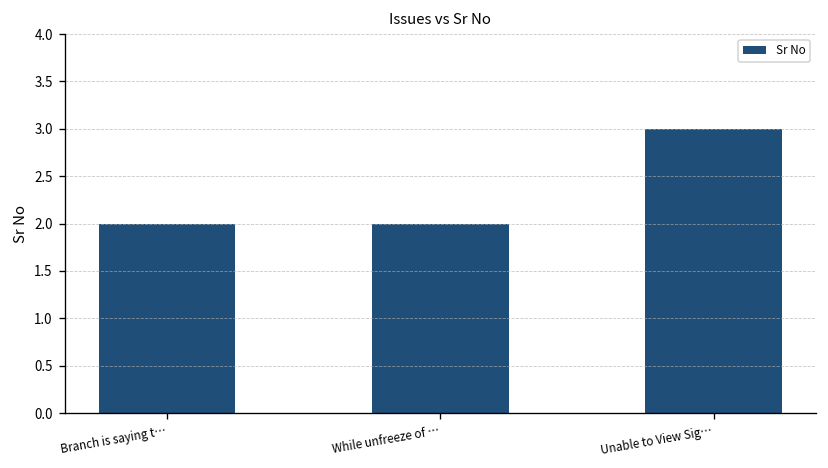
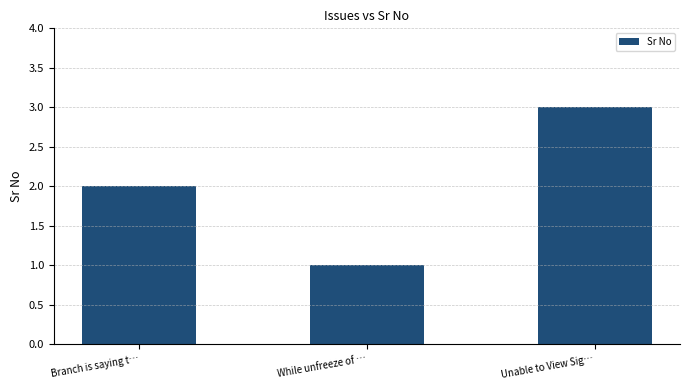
  {
    "Branch is saying t…": 2,
-   "While unfreeze of …": 2,
+   "While unfreeze of …": 1,
    "Unable to View Sig…": 3
  }
